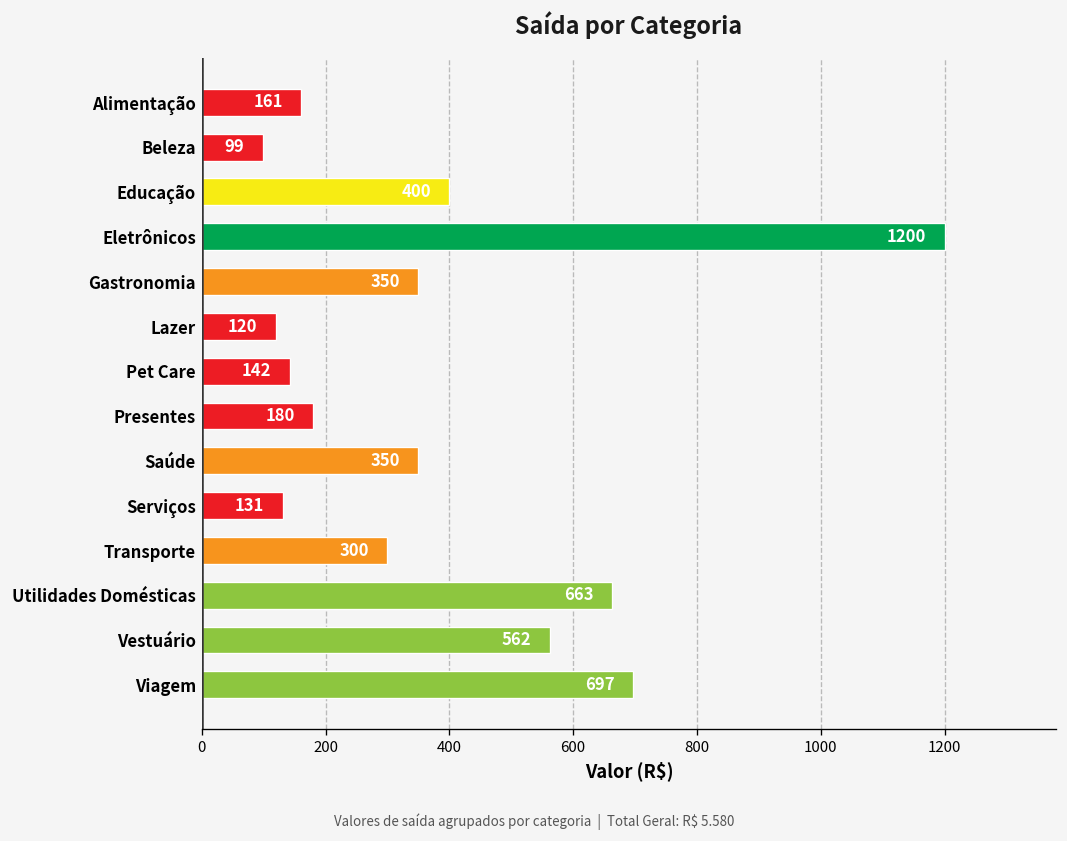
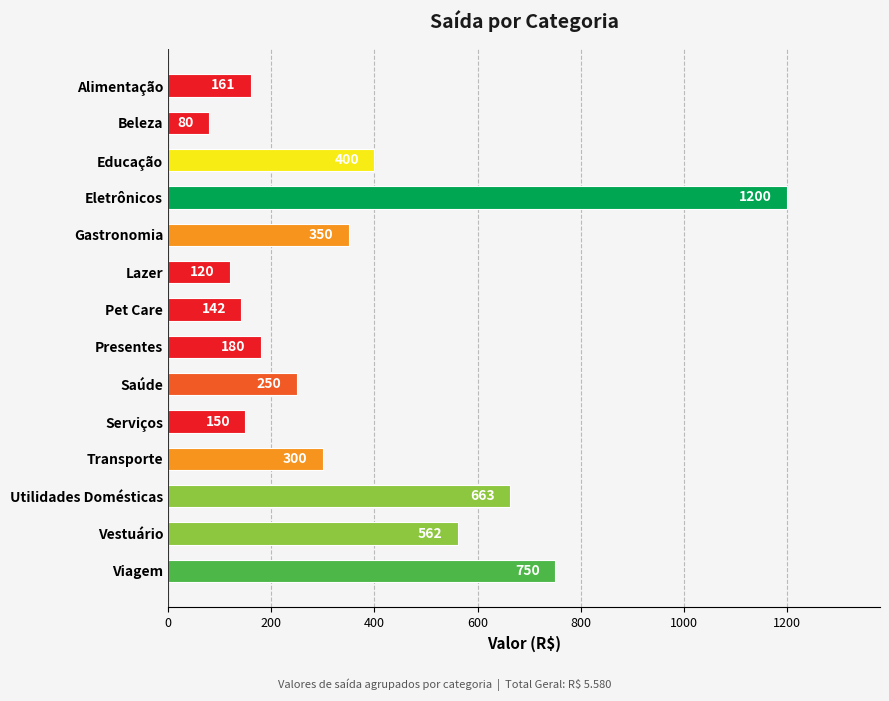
  {
    "Alimentação": 161,
-   "Beleza": 99,
+   "Beleza": 80,
    "Educação": 400,
    "Eletrônicos": 1200,
    "Gastronomia": 350,
    "Lazer": 120,
    "Pet Care": 142,
    "Presentes": 180,
-   "Saúde": 350,
-   "Serviços": 131,
+   "Saúde": 250,
+   "Serviços": 150,
    "Transporte": 300,
    "Utilidades Domésticas": 663,
    "Vestuário": 562,
-   "Viagem": 697
+   "Viagem": 750
  }
